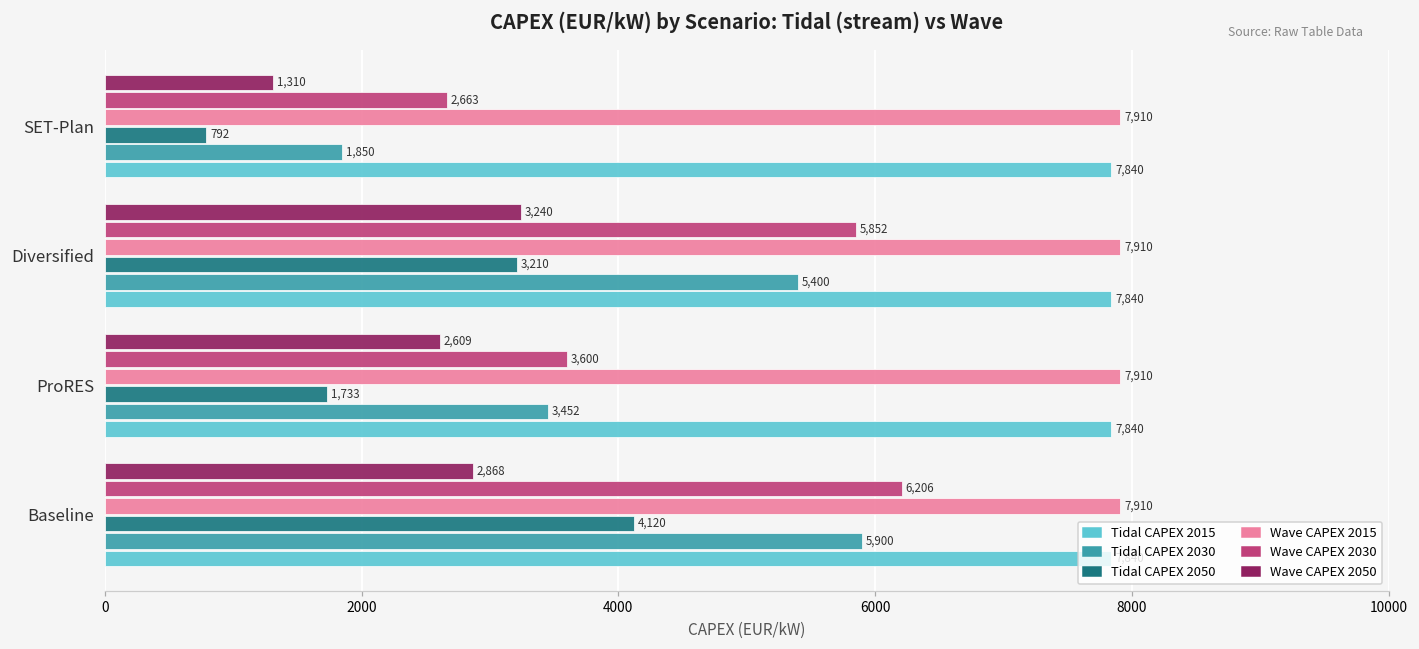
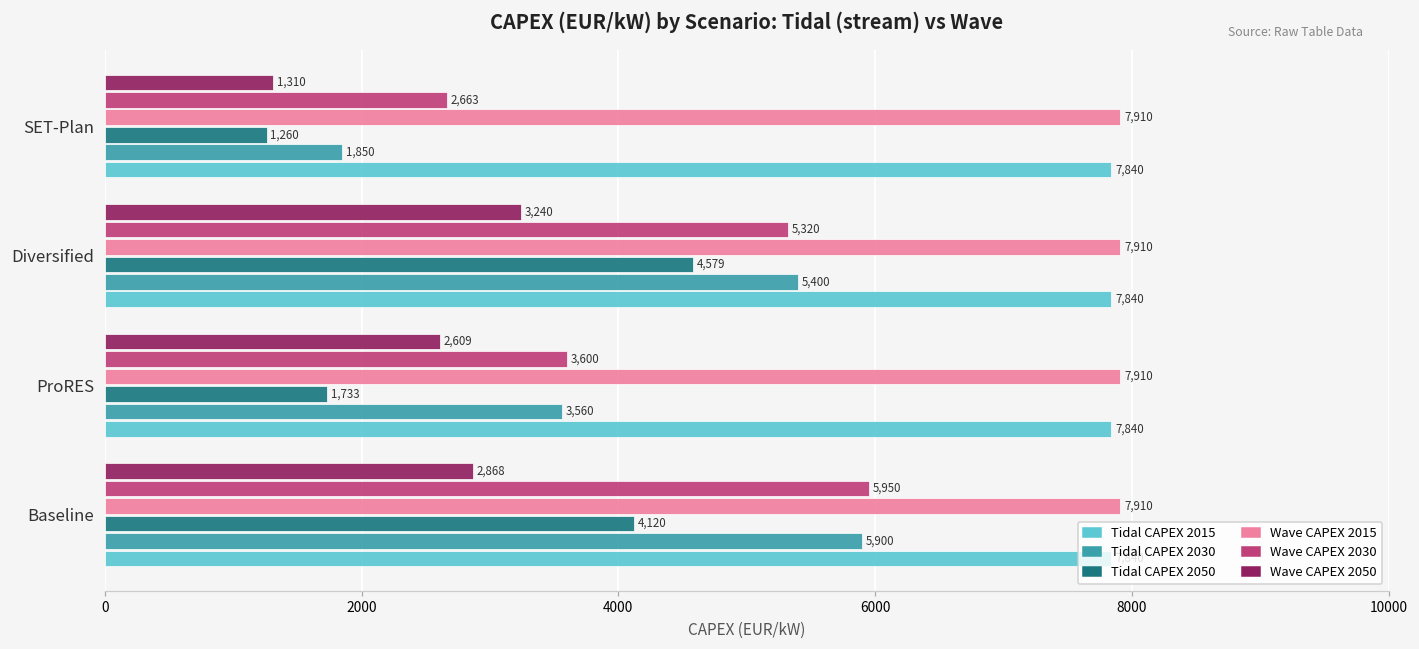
  {
    "Tidal CAPEX 2015": {
      "SET-Plan": "7,840",
      "Diversified": "7,840",
      "ProRES": "7,840"
    },
    "Tidal CAPEX 2030": {
      "SET-Plan": "1,850",
      "Diversified": "5,400",
-     "ProRES": "3,452",
+     "ProRES": "3,560",
      "Baseline": "5,900"
    },
    "Tidal CAPEX 2050": {
-     "SET-Plan": "792",
-     "Diversified": "3,210",
+     "SET-Plan": "1,260",
+     "Diversified": "4,579",
      "ProRES": "1,733",
      "Baseline": "4,120"
    },
    "Wave CAPEX 2015": {
      "SET-Plan": "7,910",
      "Diversified": "7,910",
      "ProRES": "7,910",
      "Baseline": "7,910"
    },
    "Wave CAPEX 2030": {
      "SET-Plan": "2,663",
-     "Diversified": "5,852",
+     "Diversified": "5,320",
      "ProRES": "3,600",
-     "Baseline": "6,206"
+     "Baseline": "5,950"
    },
    "Wave CAPEX 2050": {
      "SET-Plan": "1,310",
      "Diversified": "3,240",
      "ProRES": "2,609",
      "Baseline": "2,868"
    }
  }
